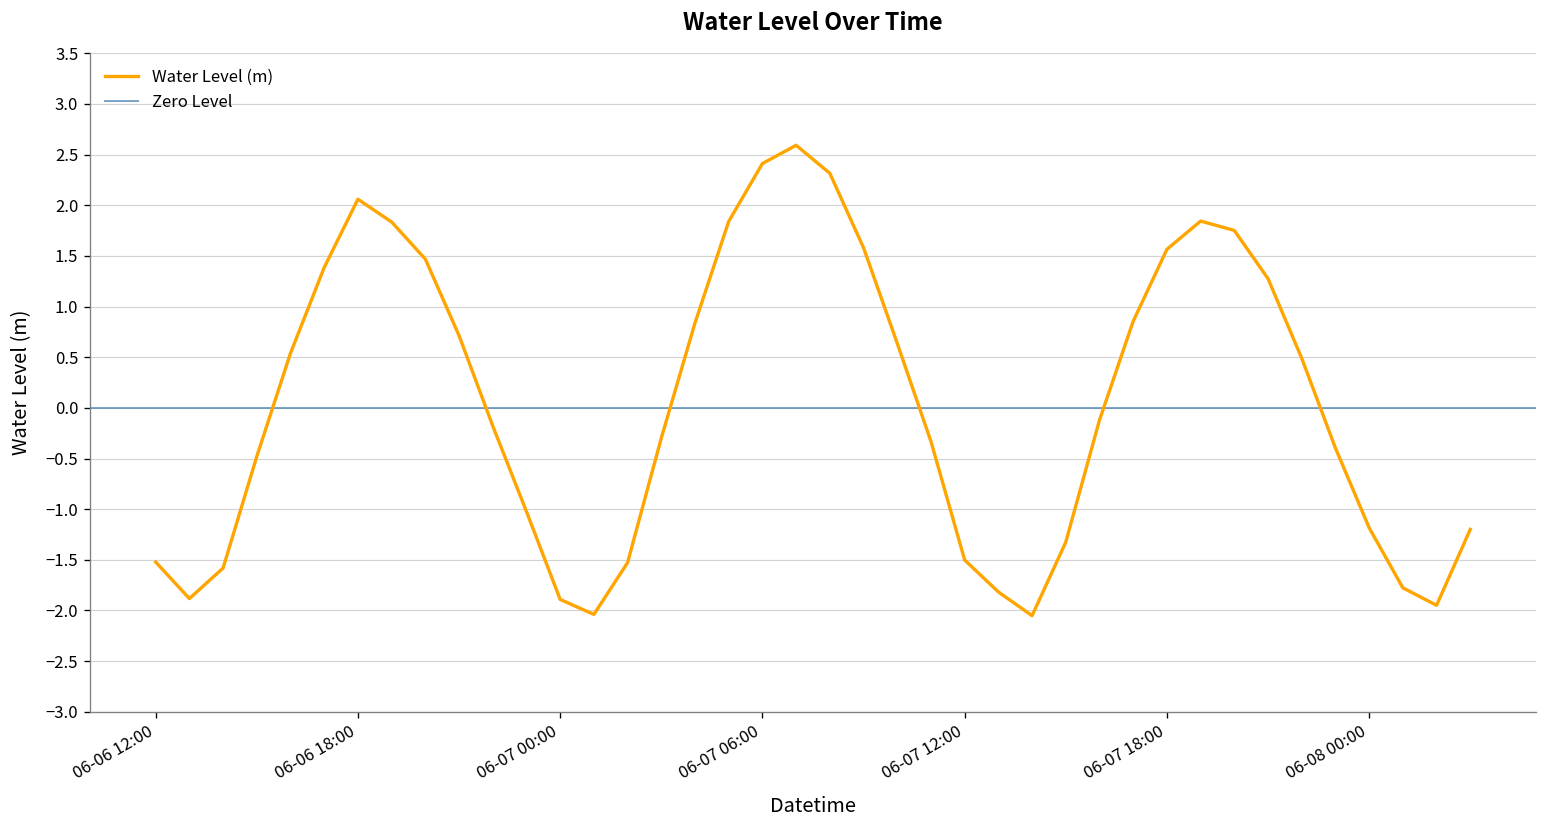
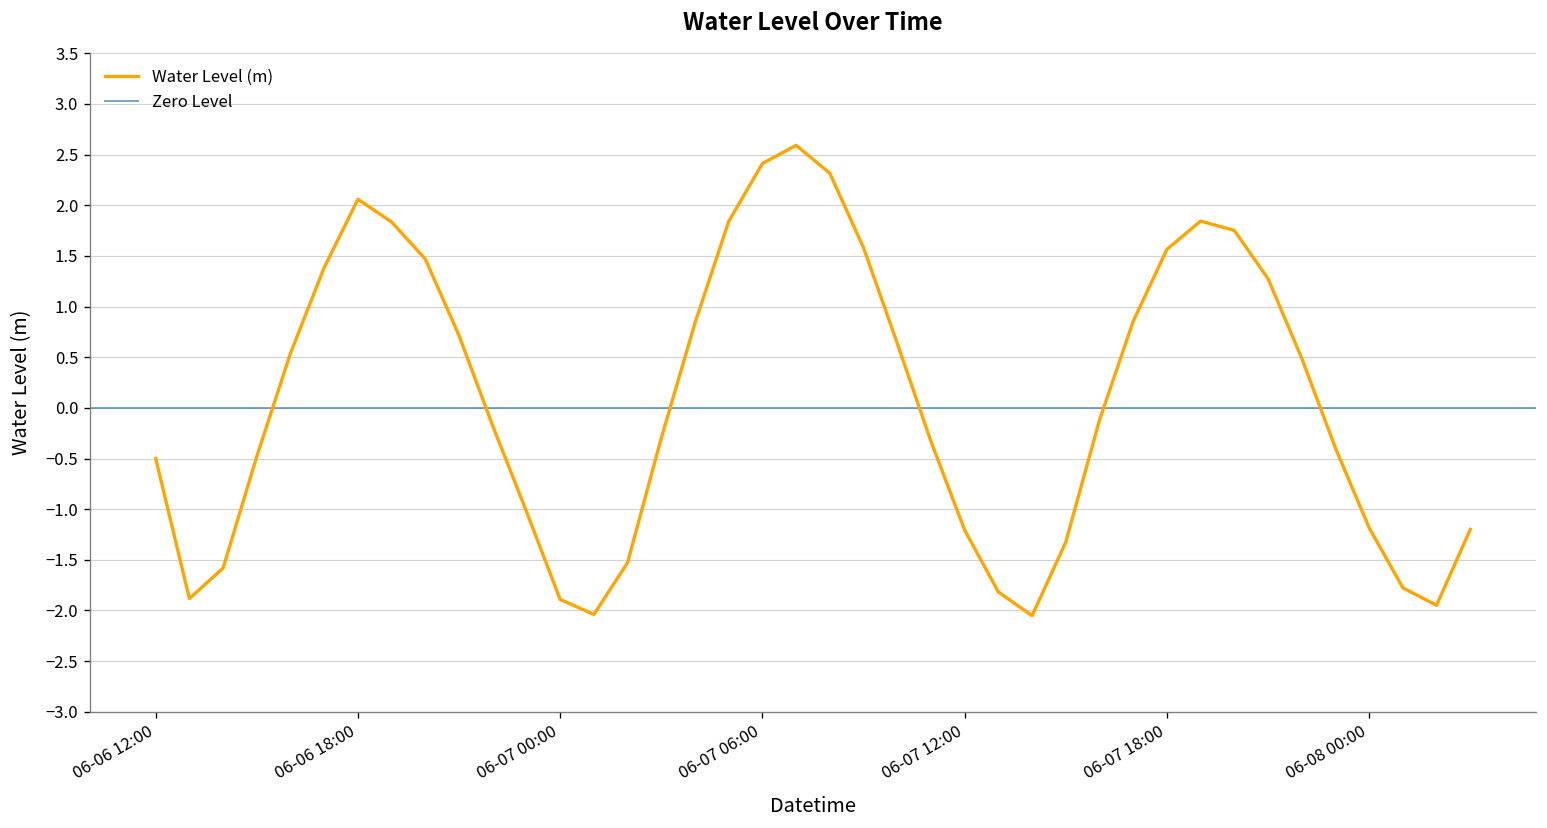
  {
-   "06-06 12:00": -1.5,
+   "06-06 12:00": -0.5,
    "06-06 18:00": 2.1,
    "06-07 00:00": -1.9,
    "06-07 06:00": 2.4,
-   "06-07 12:00": -1.5,
+   "06-07 12:00": -1.2,
    "06-07 18:00": 1.6,
    "06-08 00:00": -1.2
  }
